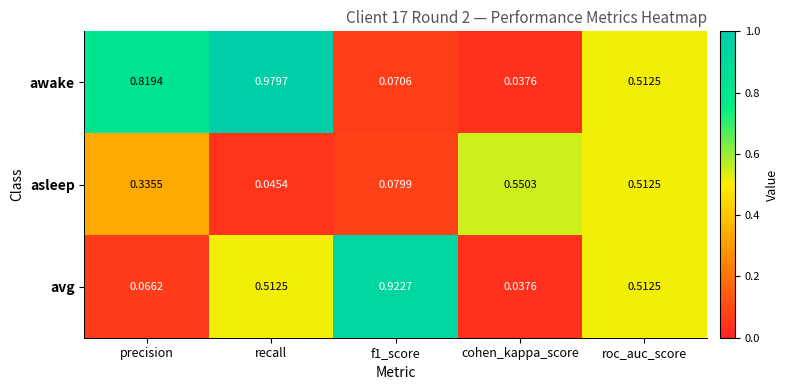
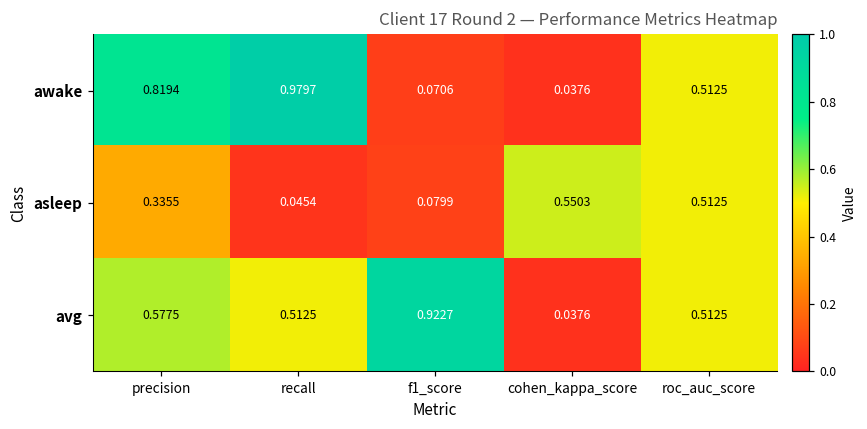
  {
    "awake": {
      "precision": 0.8194,
      "recall": 0.9797,
      "f1_score": 0.0706,
      "cohen_kappa_score": 0.0376,
      "roc_auc_score": 0.5125
    },
    "asleep": {
      "precision": 0.3355,
      "recall": 0.0454,
      "f1_score": 0.0799,
      "cohen_kappa_score": 0.5503,
      "roc_auc_score": 0.5125
    },
    "avg": {
-     "precision": 0.0662,
+     "precision": 0.5775,
      "recall": 0.5125,
      "f1_score": 0.9227,
      "cohen_kappa_score": 0.0376,
      "roc_auc_score": 0.5125
    }
  }
